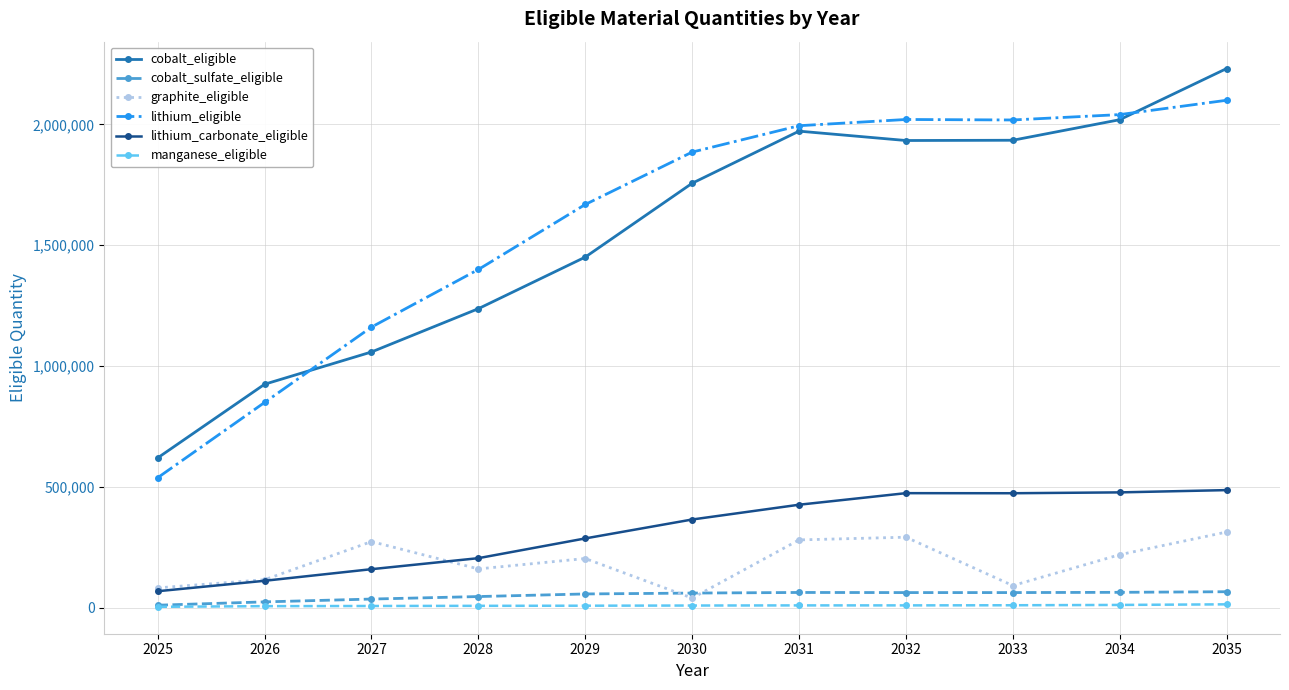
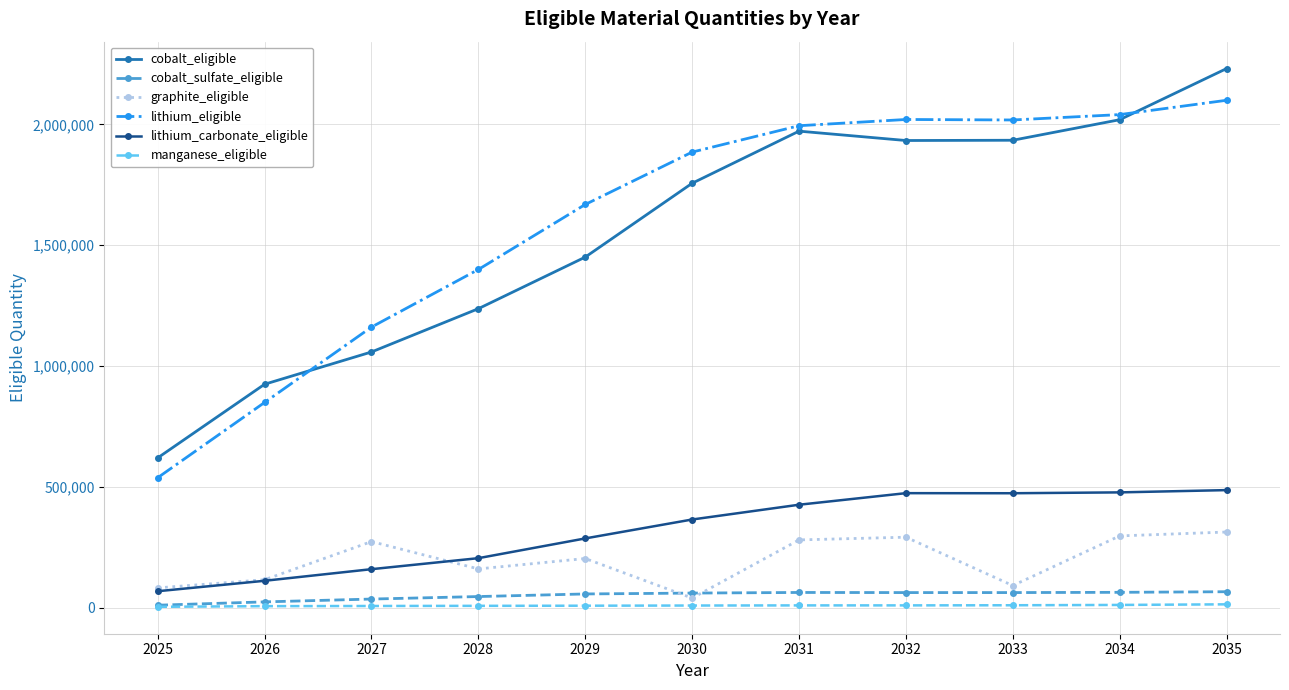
  {
    "graphite_eligible": {
      "2025": "80,000",
      "2027": "270,000",
      "2028": "160,000",
      "2029": "200,000",
      "2030": "40,000",
      "2031": "280,000",
      "2032": "290,000",
      "2033": "90,000",
-     "2034": "220,000",
+     "2034": "300,000",
      "2035": "310,000"
    }
  }
